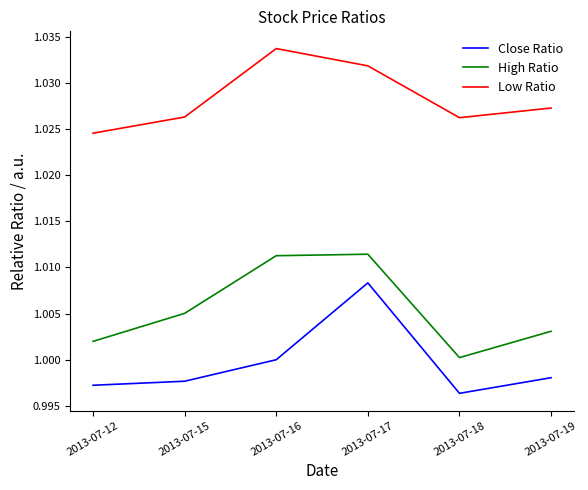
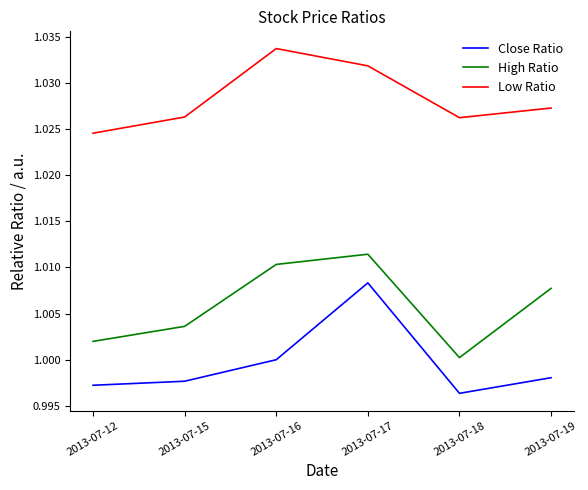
  {
    "Close Ratio": {
      "2013-07-12": 0.997,
      "2013-07-15": 0.998,
      "2013-07-16": 1.000,
      "2013-07-17": 1.008,
      "2013-07-18": 0.996,
      "2013-07-19": 0.998
    },
    "High Ratio": {
      "2013-07-12": 1.002,
-     "2013-07-15": 1.005,
-     "2013-07-16": 1.011,
+     "2013-07-15": 1.004,
+     "2013-07-16": 1.010,
      "2013-07-17": 1.011,
      "2013-07-18": 1.000,
-     "2013-07-19": 1.003
+     "2013-07-19": 1.008
    },
    "Low Ratio": {
      "2013-07-12": 1.025,
      "2013-07-15": 1.026,
      "2013-07-16": 1.034,
      "2013-07-17": 1.032,
      "2013-07-18": 1.026,
      "2013-07-19": 1.027
    }
  }
